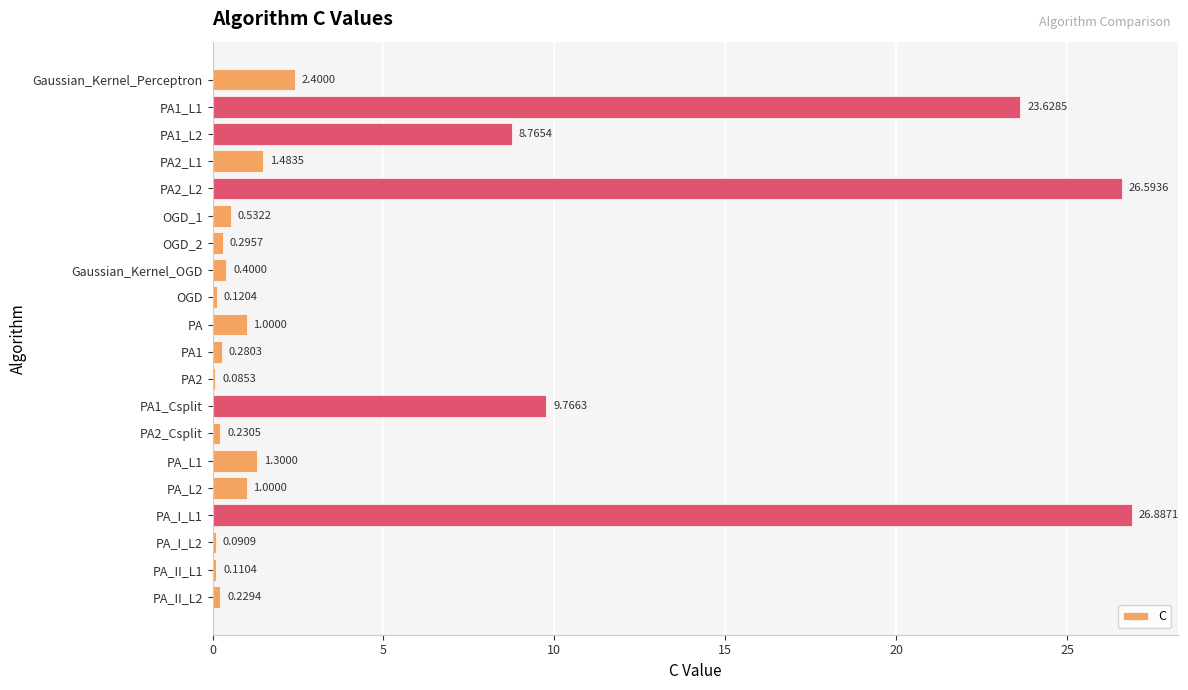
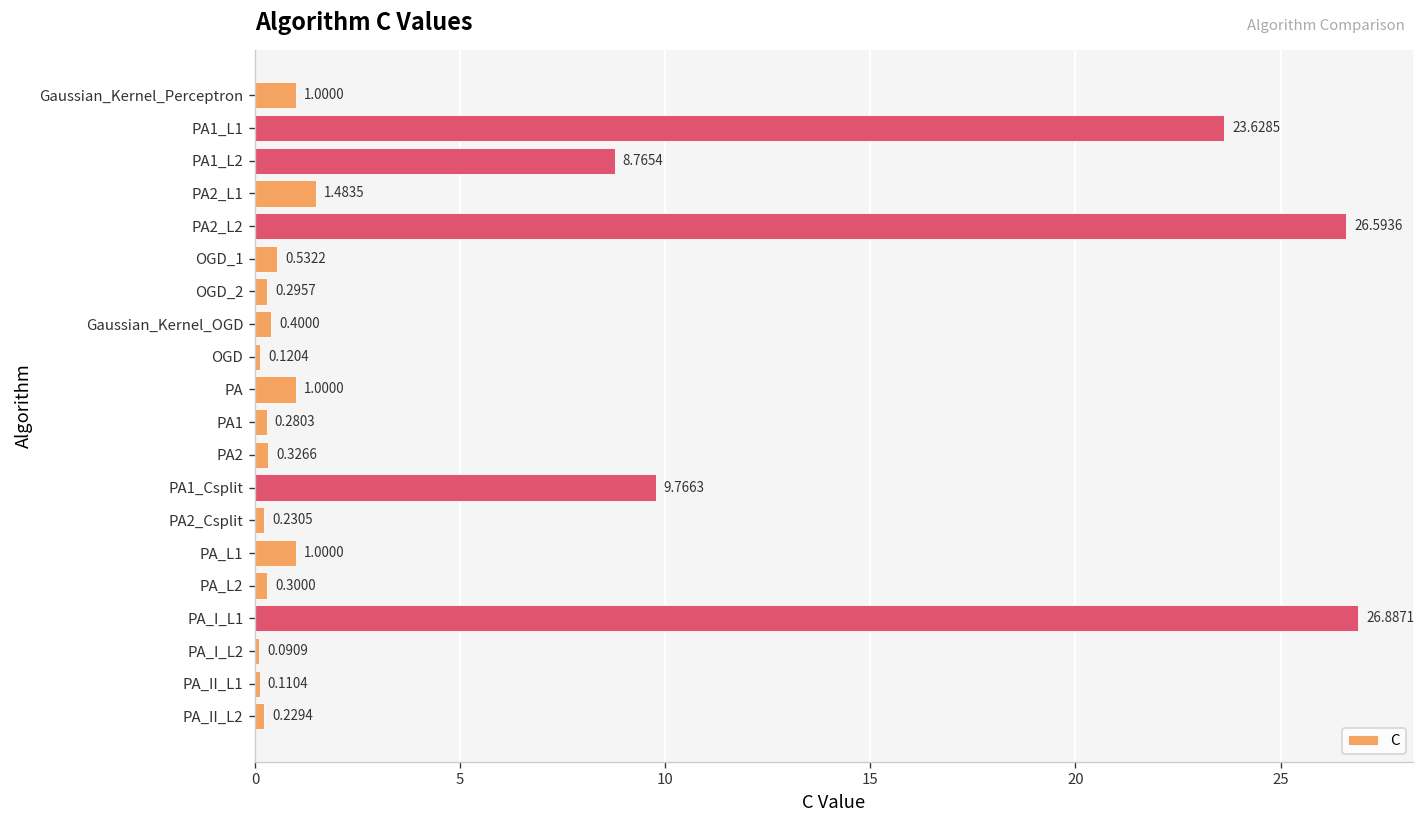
  {
-   "Gaussian_Kernel_Perceptron": 2.4000,
+   "Gaussian_Kernel_Perceptron": 1.0000,
    "PA1_L1": 23.6285,
    "PA1_L2": 8.7654,
    "PA2_L1": 1.4835,
    "PA2_L2": 26.5936,
    "OGD_1": 0.5322,
    "OGD_2": 0.2957,
    "Gaussian_Kernel_OGD": 0.4000,
    "OGD": 0.1204,
    "PA": 1.0000,
    "PA1": 0.2803,
-   "PA2": 0.0853,
+   "PA2": 0.3266,
    "PA1_Csplit": 9.7663,
    "PA2_Csplit": 0.2305,
-   "PA_L1": 1.3000,
-   "PA_L2": 1.0000,
+   "PA_L1": 1.0000,
+   "PA_L2": 0.3000,
    "PA_I_L1": 26.8871,
    "PA_I_L2": 0.0909,
    "PA_II_L1": 0.1104,
    "PA_II_L2": 0.2294
  }
